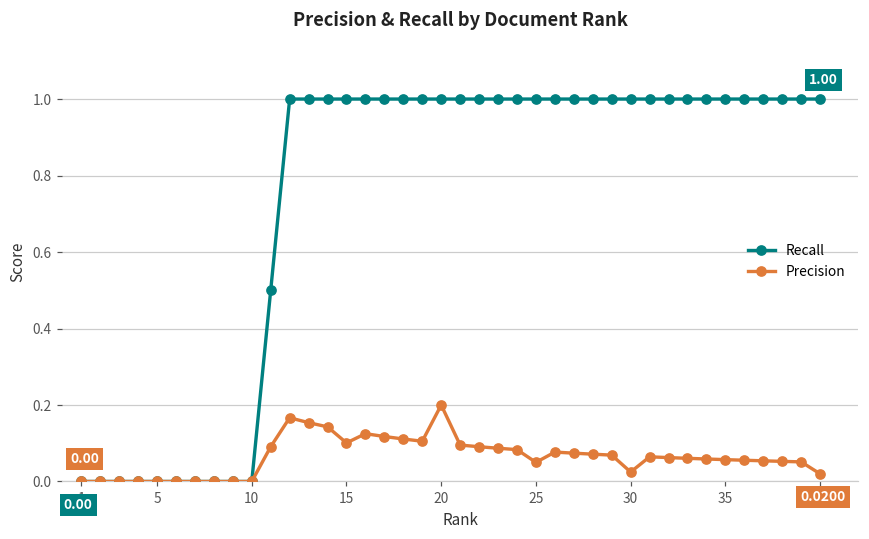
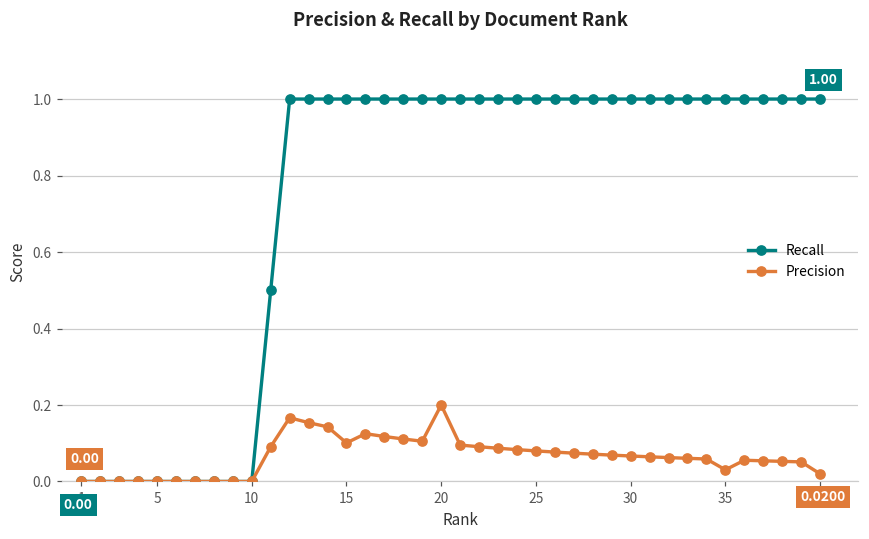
  {
    "Recall": {
      "15": 1.00,
      "20": 1.00,
      "25": 1.00,
      "30": 1.00,
      "35": 1.00
    },
    "Precision": {
      "15": 0.10,
      "20": 0.20,
-     "25": 0.05,
-     "30": 0.02,
-     "35": 0.06
+     "25": 0.08,
+     "30": 0.07,
+     "35": 0.03
    }
  }
